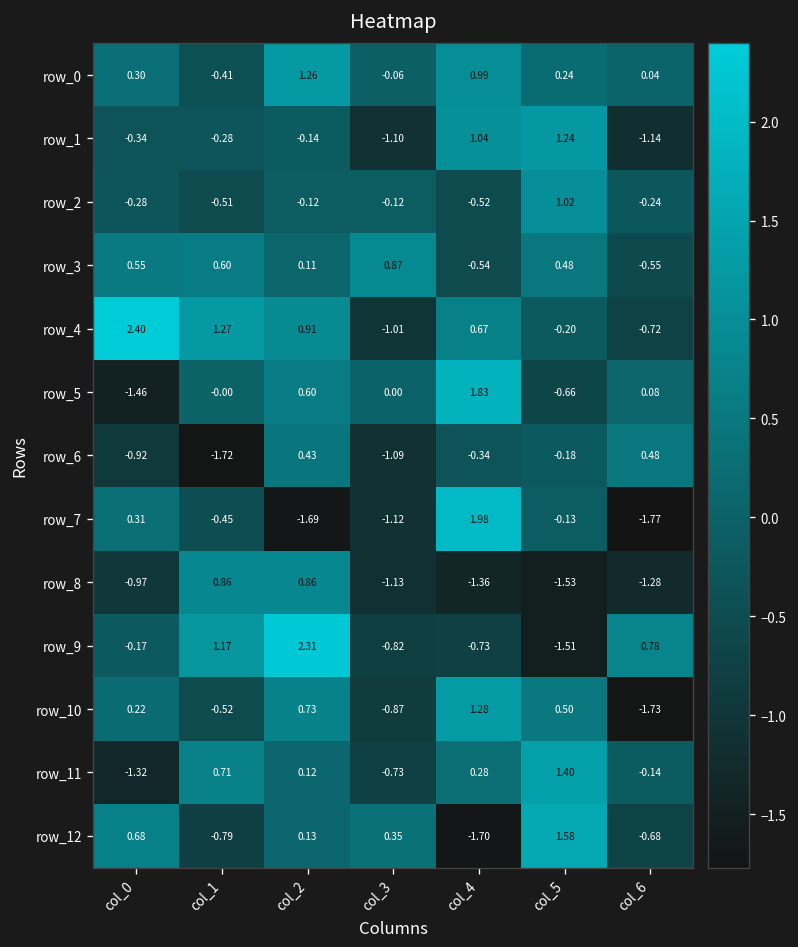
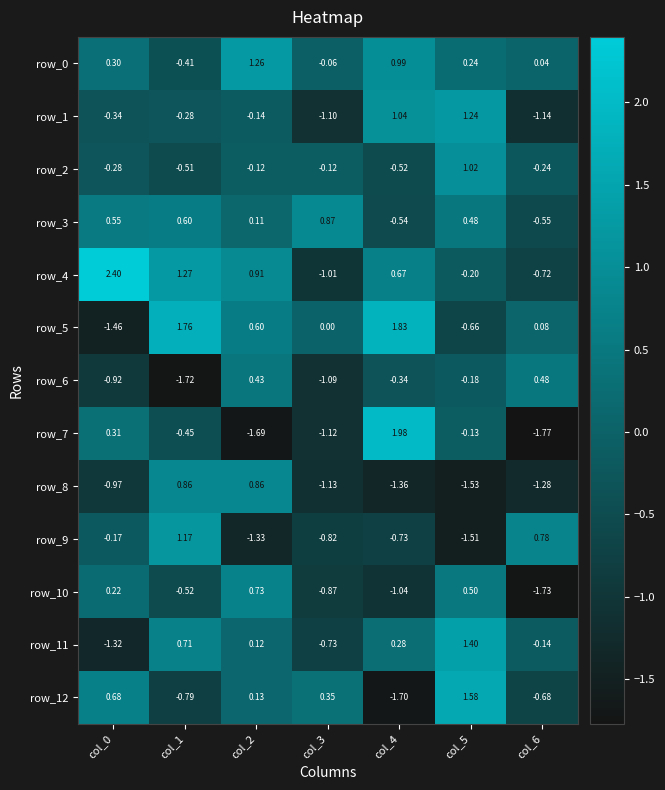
  {
    "row_0": {
      "col_0": 0.30,
      "col_1": -0.41,
      "col_2": 1.26,
      "col_3": -0.06,
      "col_4": 0.99,
      "col_5": 0.24,
      "col_6": 0.04
    },
    "row_1": {
      "col_0": -0.34,
      "col_1": -0.28,
      "col_2": -0.14,
      "col_3": -1.10,
      "col_4": 1.04,
      "col_5": 1.24,
      "col_6": -1.14
    },
    "row_2": {
      "col_0": -0.28,
      "col_1": -0.51,
      "col_2": -0.12,
      "col_3": -0.12,
      "col_4": -0.52,
      "col_5": 1.02,
      "col_6": -0.24
    },
    "row_3": {
      "col_0": 0.55,
      "col_1": 0.60,
      "col_2": 0.11,
      "col_3": 0.87,
      "col_4": -0.54,
      "col_5": 0.48,
      "col_6": -0.55
    },
    "row_4": {
      "col_0": 2.40,
      "col_1": 1.27,
      "col_2": 0.91,
      "col_3": -1.01,
      "col_4": 0.67,
      "col_5": -0.20,
      "col_6": -0.72
    },
    "row_5": {
      "col_0": -1.46,
-     "col_1": -0.00,
+     "col_1": 1.76,
      "col_2": 0.60,
      "col_3": 0.00,
      "col_4": 1.83,
      "col_5": -0.66,
      "col_6": 0.08
    },
    "row_6": {
      "col_0": -0.92,
      "col_1": -1.72,
      "col_2": 0.43,
      "col_3": -1.09,
      "col_4": -0.34,
      "col_5": -0.18,
      "col_6": 0.48
    },
    "row_7": {
      "col_0": 0.31,
      "col_1": -0.45,
      "col_2": -1.69,
      "col_3": -1.12,
      "col_4": 1.98,
      "col_5": -0.13,
      "col_6": -1.77
    },
    "row_8": {
      "col_0": -0.97,
      "col_1": 0.86,
      "col_2": 0.86,
      "col_3": -1.13,
      "col_4": -1.36,
      "col_5": -1.53,
      "col_6": -1.28
    },
    "row_9": {
      "col_0": -0.17,
      "col_1": 1.17,
-     "col_2": 2.31,
+     "col_2": -1.33,
      "col_3": -0.82,
      "col_4": -0.73,
      "col_5": -1.51,
      "col_6": 0.78
    },
    "row_10": {
      "col_0": 0.22,
      "col_1": -0.52,
      "col_2": 0.73,
      "col_3": -0.87,
-     "col_4": 1.28,
+     "col_4": -1.04,
      "col_5": 0.50,
      "col_6": -1.73
    },
    "row_11": {
      "col_0": -1.32,
      "col_1": 0.71,
      "col_2": 0.12,
      "col_3": -0.73,
      "col_4": 0.28,
      "col_5": 1.40,
      "col_6": -0.14
    },
    "row_12": {
      "col_0": 0.68,
      "col_1": -0.79,
      "col_2": 0.13,
      "col_3": 0.35,
      "col_4": -1.70,
      "col_5": 1.58,
      "col_6": -0.68
    }
  }
